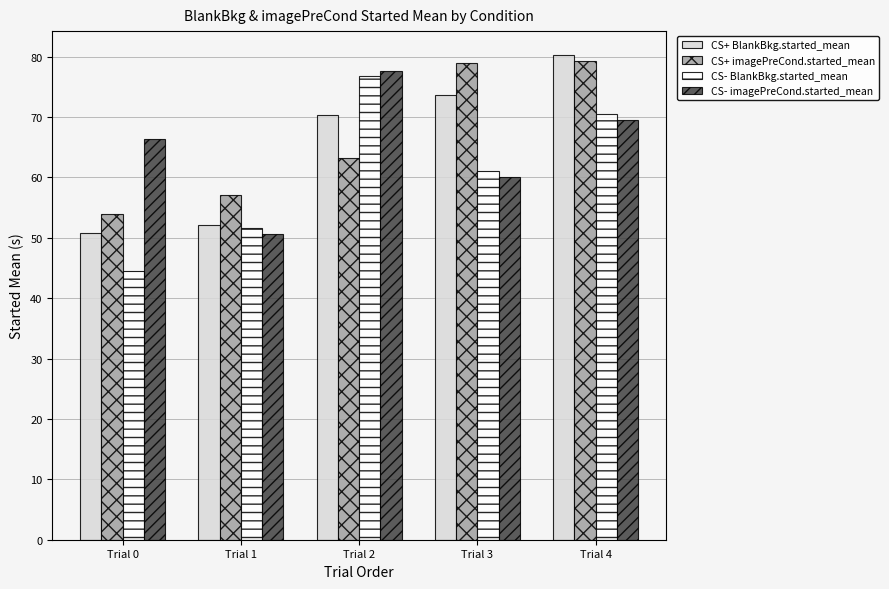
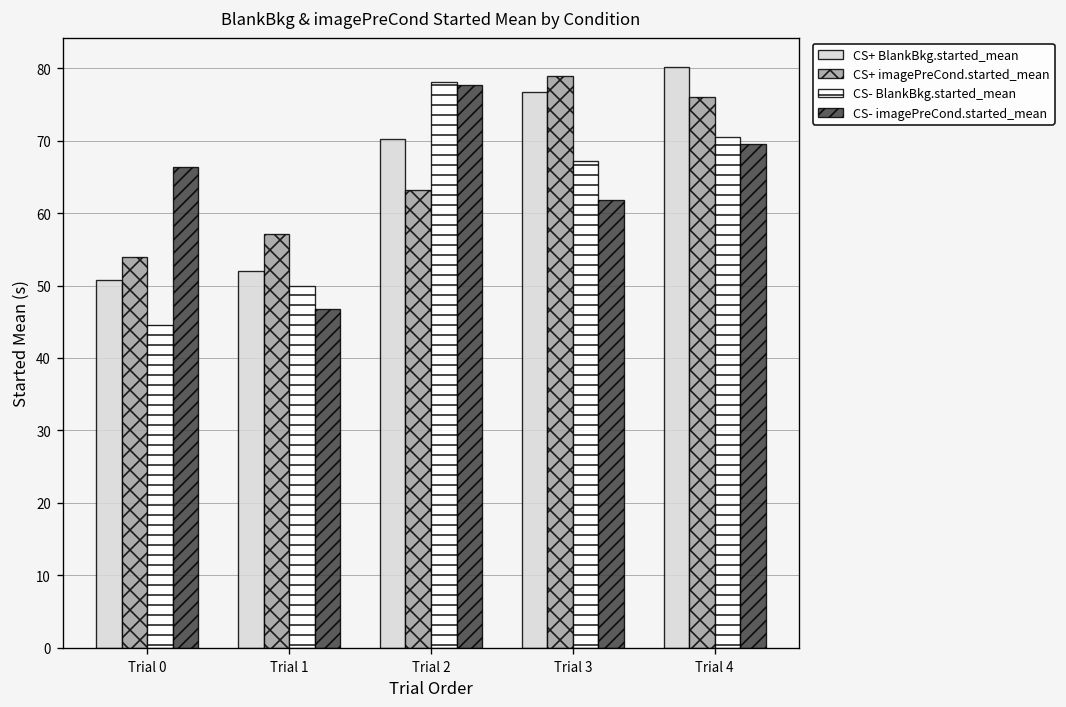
  {
    "CS+ BlankBkg.started_mean": {
      "Trial 0": 51,
      "Trial 1": 52,
      "Trial 2": 70,
-     "Trial 3": 74,
+     "Trial 3": 77,
      "Trial 4": 80
    },
    "CS+ imagePreCond.started_mean": {
      "Trial 0": 54,
      "Trial 1": 57,
      "Trial 2": 63,
      "Trial 3": 79,
-     "Trial 4": 79
+     "Trial 4": 76
    },
    "CS- BlankBkg.started_mean": {
      "Trial 0": 45,
-     "Trial 1": 52,
-     "Trial 2": 77,
-     "Trial 3": 61,
+     "Trial 1": 50,
+     "Trial 2": 78,
+     "Trial 3": 67,
      "Trial 4": 71
    },
    "CS- imagePreCond.started_mean": {
      "Trial 0": 66,
-     "Trial 1": 51,
+     "Trial 1": 47,
      "Trial 2": 78,
-     "Trial 3": 60,
+     "Trial 3": 62,
      "Trial 4": 70
    }
  }
